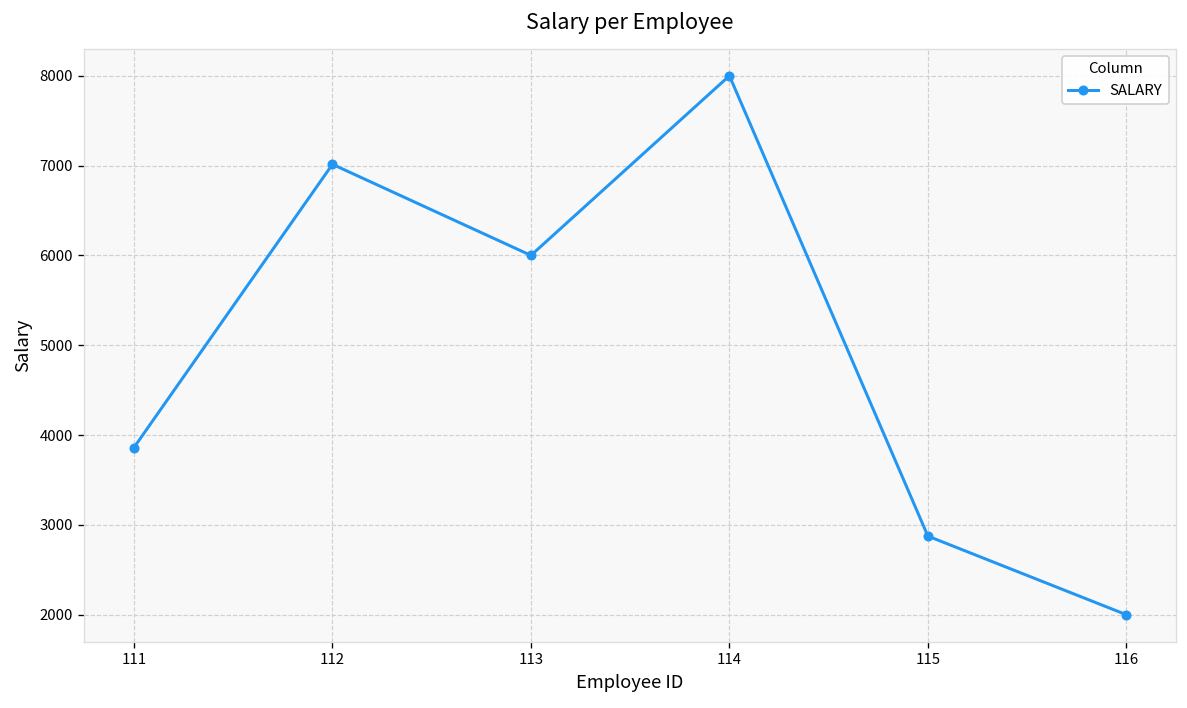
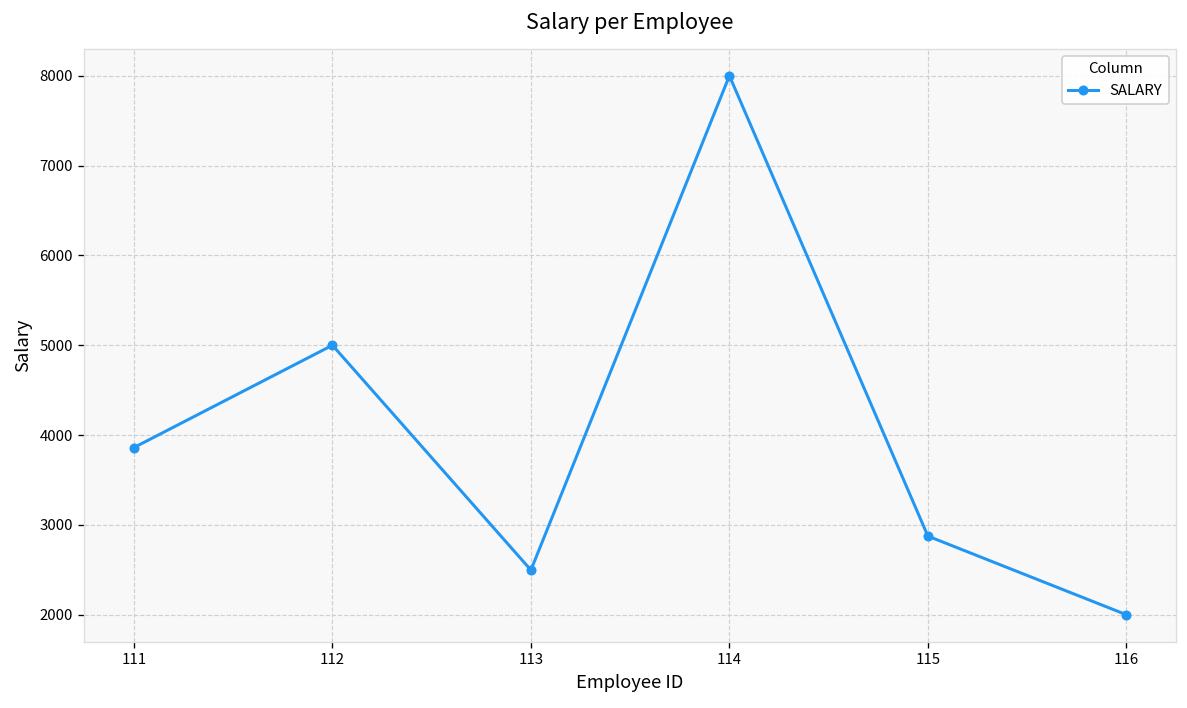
  {
    "111": 3900,
-   "112": 7000,
-   "113": 6000,
+   "112": 5000,
+   "113": 2500,
    "114": 8000,
    "115": 2900,
    "116": 2000
  }
